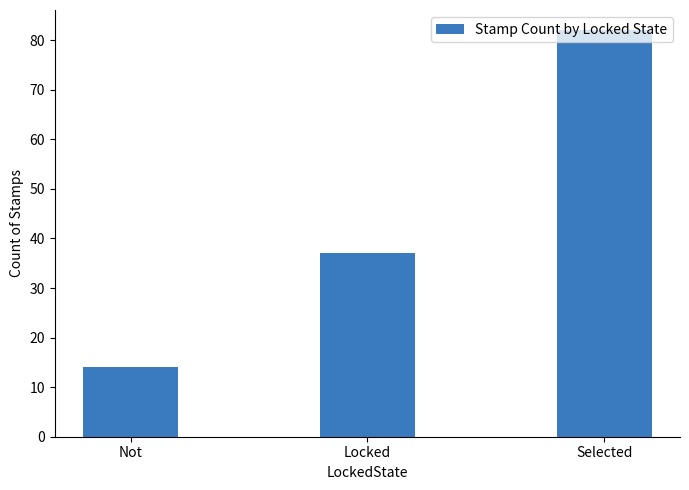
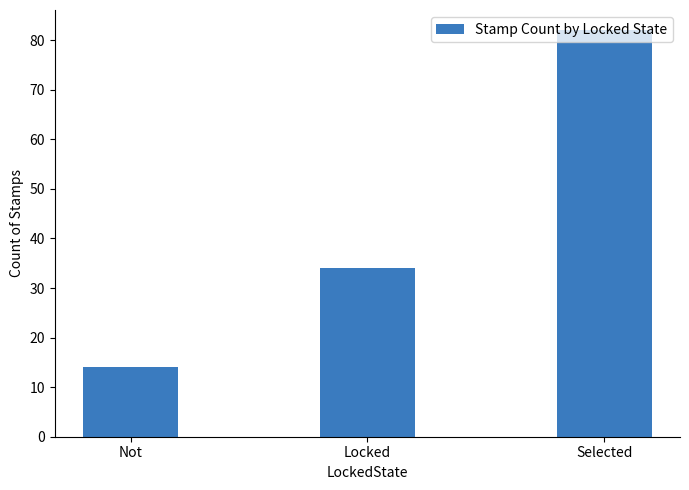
  {
    "Not": 14,
-   "Locked": 37
+   "Locked": 34
  }
